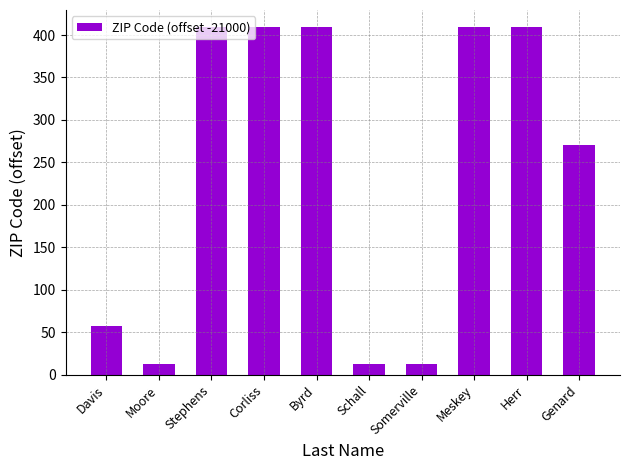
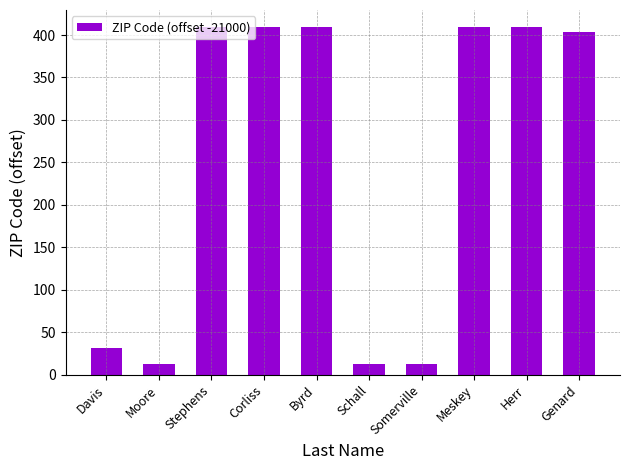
  {
-   "Davis": 60,
+   "Davis": 30,
    "Moore": 10,
    "Corliss": 410,
    "Byrd": 410,
    "Schall": 10,
    "Somerville": 10,
    "Meskey": 410,
    "Herr": 410,
-   "Genard": 270
+   "Genard": 400
  }
